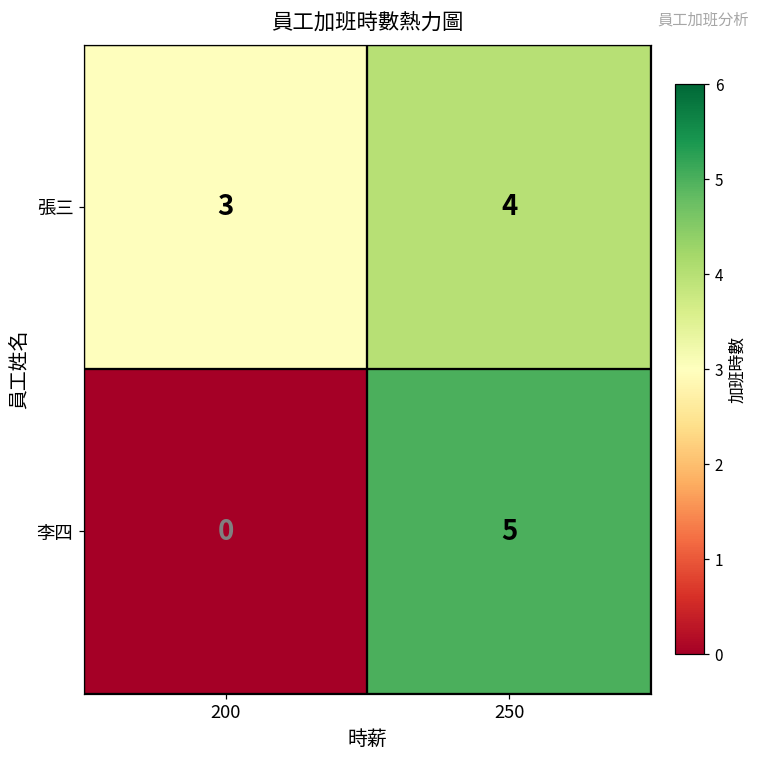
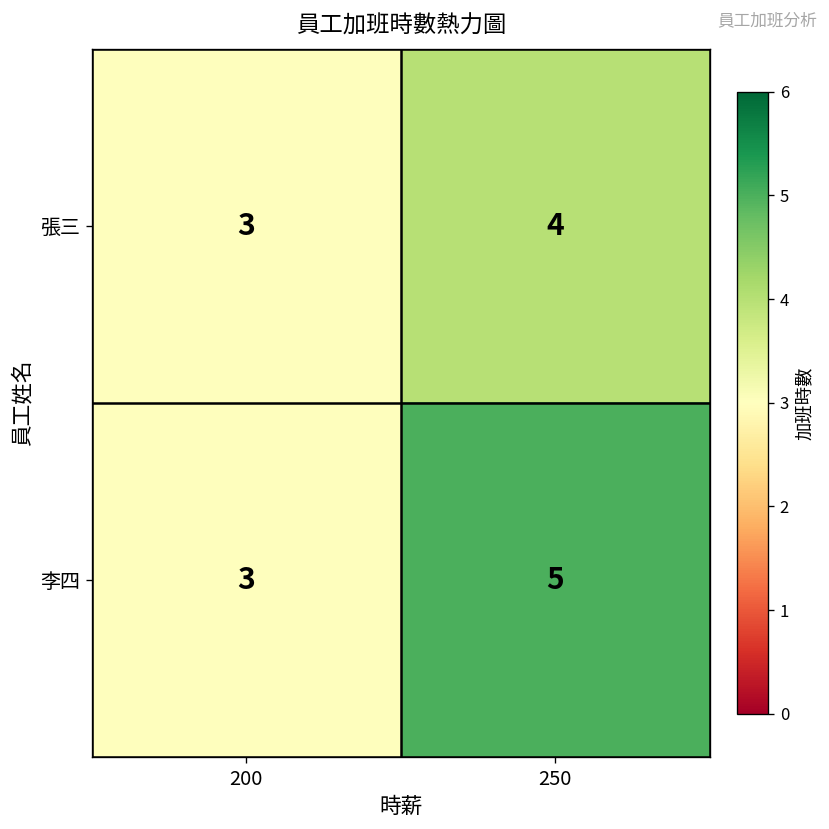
  {
    "張三": {
      "200": 3,
      "250": 4
    },
    "李四": {
-     "200": 0,
+     "200": 3,
      "250": 5
    }
  }
